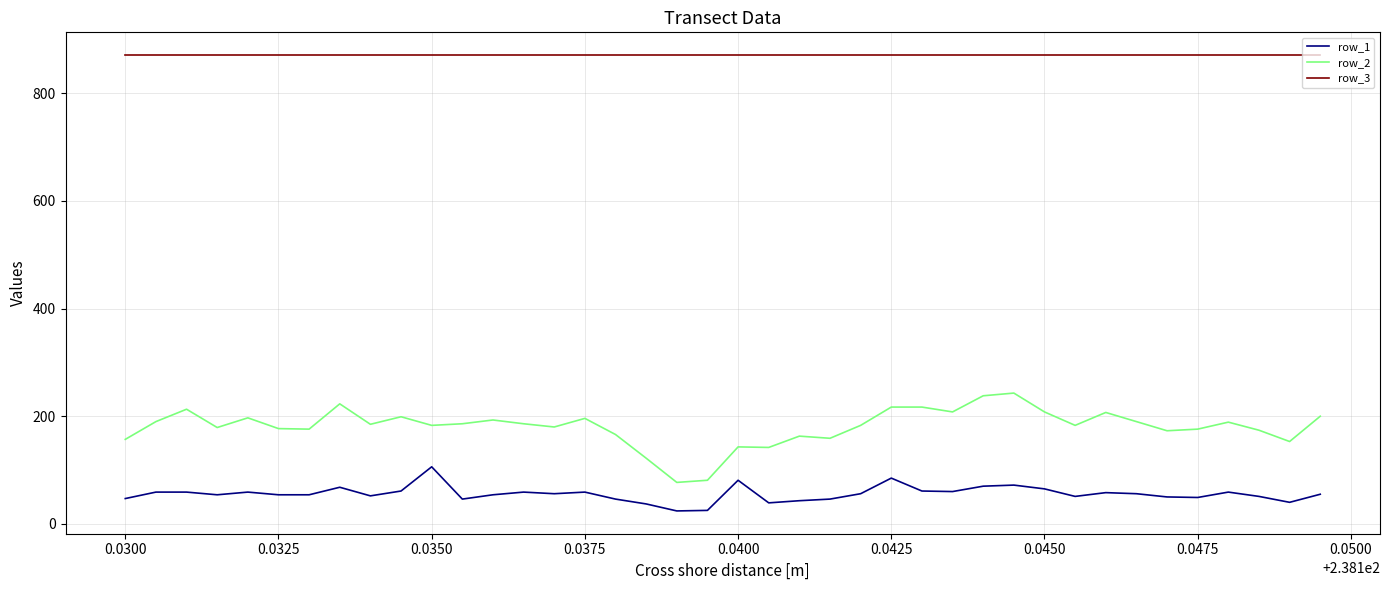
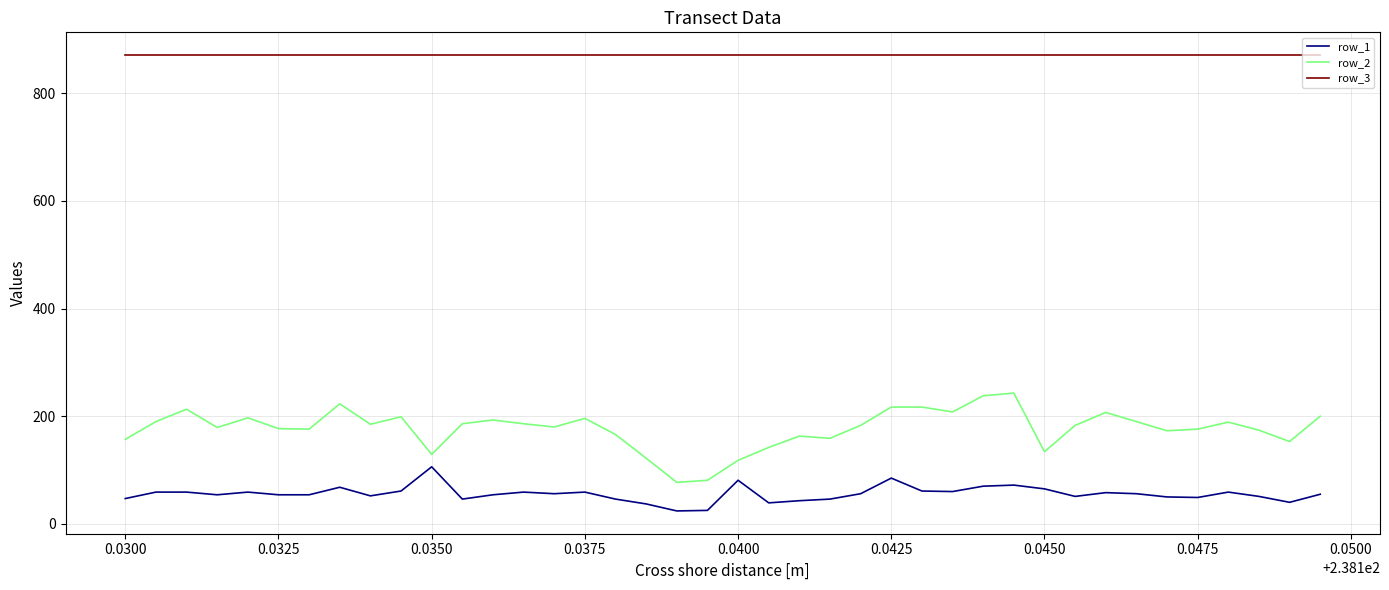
  {
    "row_1": {
      "0.0300": 50,
      "0.0325": 50,
      "0.0350": 110,
      "0.0375": 60,
      "0.0400": 80,
      "0.0425": 90,
      "0.0450": 70,
      "0.0475": 50
    },
    "row_2": {
      "0.0300": 160,
      "0.0325": 180,
-     "0.0350": 180,
+     "0.0350": 130,
      "0.0375": 200,
-     "0.0400": 140,
+     "0.0400": 120,
      "0.0425": 220,
-     "0.0450": 210,
+     "0.0450": 130,
      "0.0475": 180
    },
    "row_3": {
      "0.0300": 870,
      "0.0325": 870,
      "0.0350": 870,
      "0.0375": 870,
      "0.0400": 870,
      "0.0425": 870,
      "0.0450": 870,
      "0.0475": 870
    }
  }
